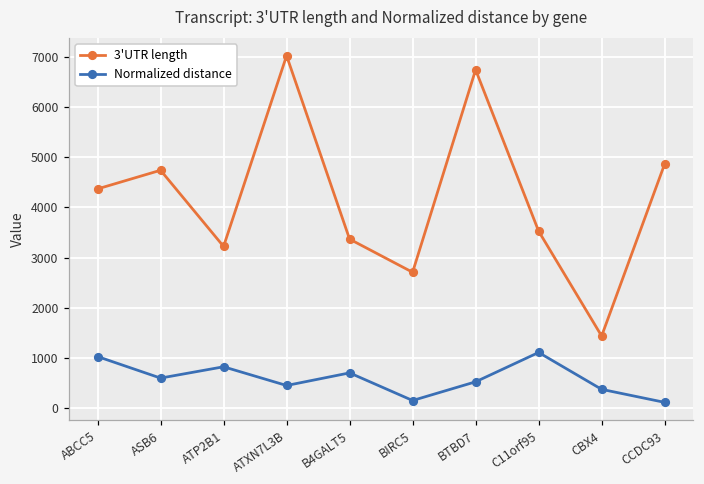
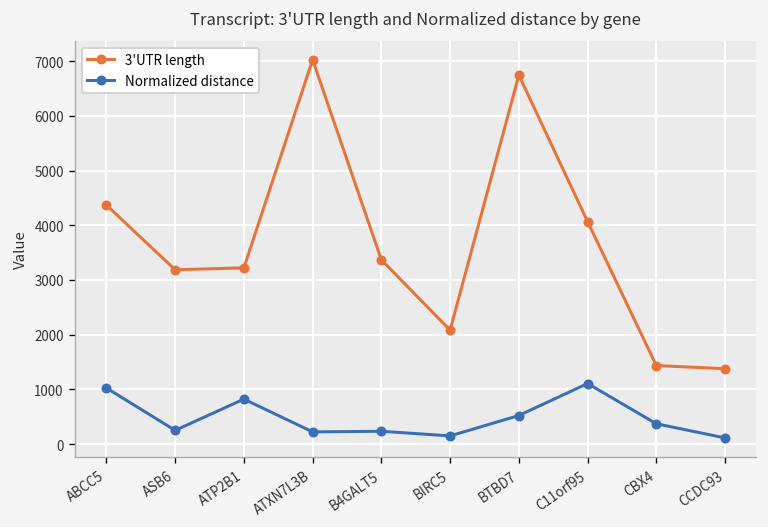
  {
    "3'UTR length": {
      "ABCC5": 4400,
-     "ASB6": 4700,
+     "ASB6": 3200,
      "ATP2B1": 3200,
      "ATXN7L3B": 7000,
      "B4GALT5": 3400,
-     "BIRC5": 2700,
+     "BIRC5": 2100,
      "BTBD7": 6700,
-     "C11orf95": 3500,
+     "C11orf95": 4100,
      "CBX4": 1400,
-     "CCDC93": 4900
+     "CCDC93": 1400
    },
    "Normalized distance": {
      "ABCC5": 1000,
-     "ASB6": 600,
+     "ASB6": 300,
      "ATP2B1": 800,
-     "ATXN7L3B": 400,
-     "B4GALT5": 700,
+     "ATXN7L3B": 200,
+     "B4GALT5": 200,
      "BIRC5": 200,
      "BTBD7": 500,
      "C11orf95": 1100,
      "CBX4": 400,
      "CCDC93": 100
    }
  }
